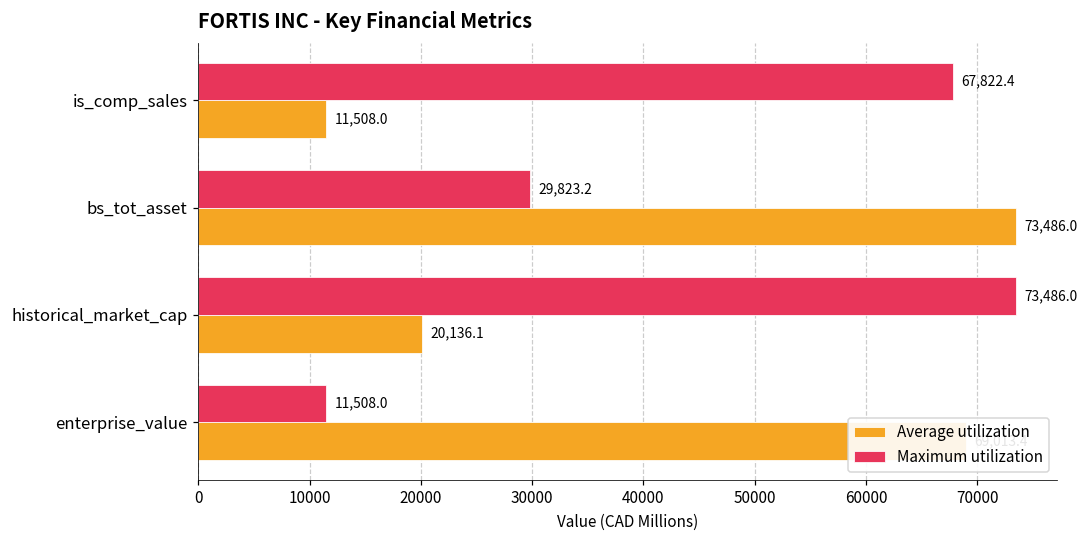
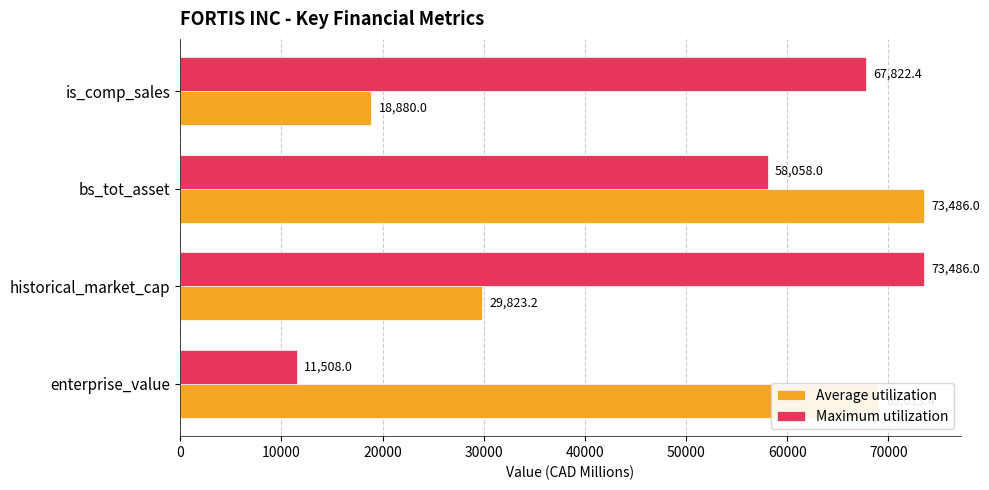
  {
    "Average utilization": {
-     "is_comp_sales": "11,508.0",
+     "is_comp_sales": "18,880.0",
      "bs_tot_asset": "73,486.0",
-     "historical_market_cap": "20,136.1"
+     "historical_market_cap": "29,823.2"
    },
    "Maximum utilization": {
      "is_comp_sales": "67,822.4",
-     "bs_tot_asset": "29,823.2",
+     "bs_tot_asset": "58,058.0",
      "historical_market_cap": "73,486.0",
      "enterprise_value": "11,508.0"
    }
  }
